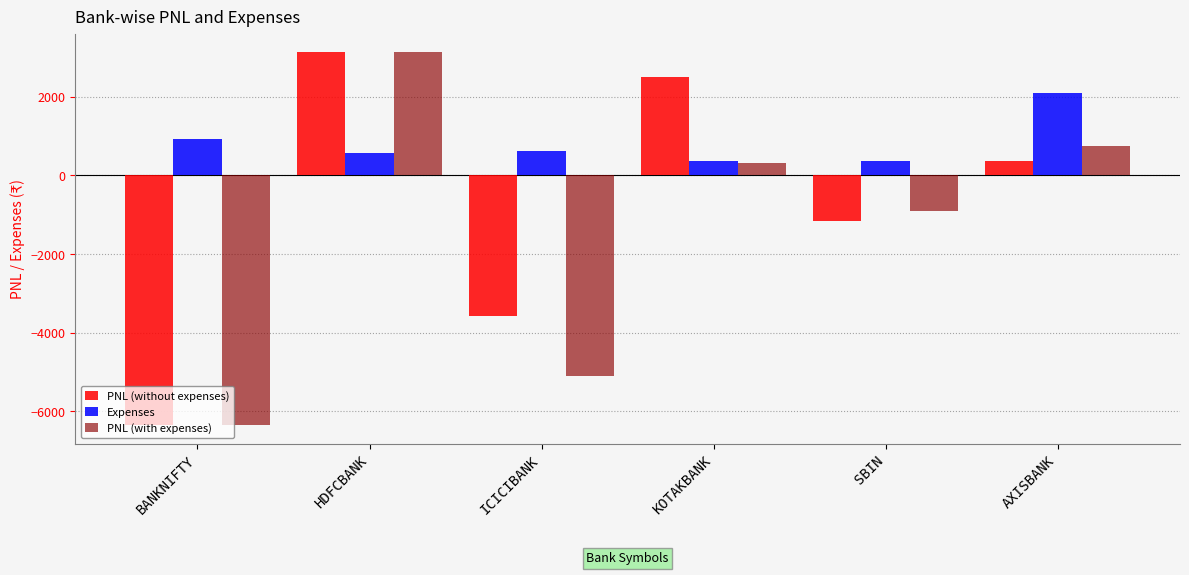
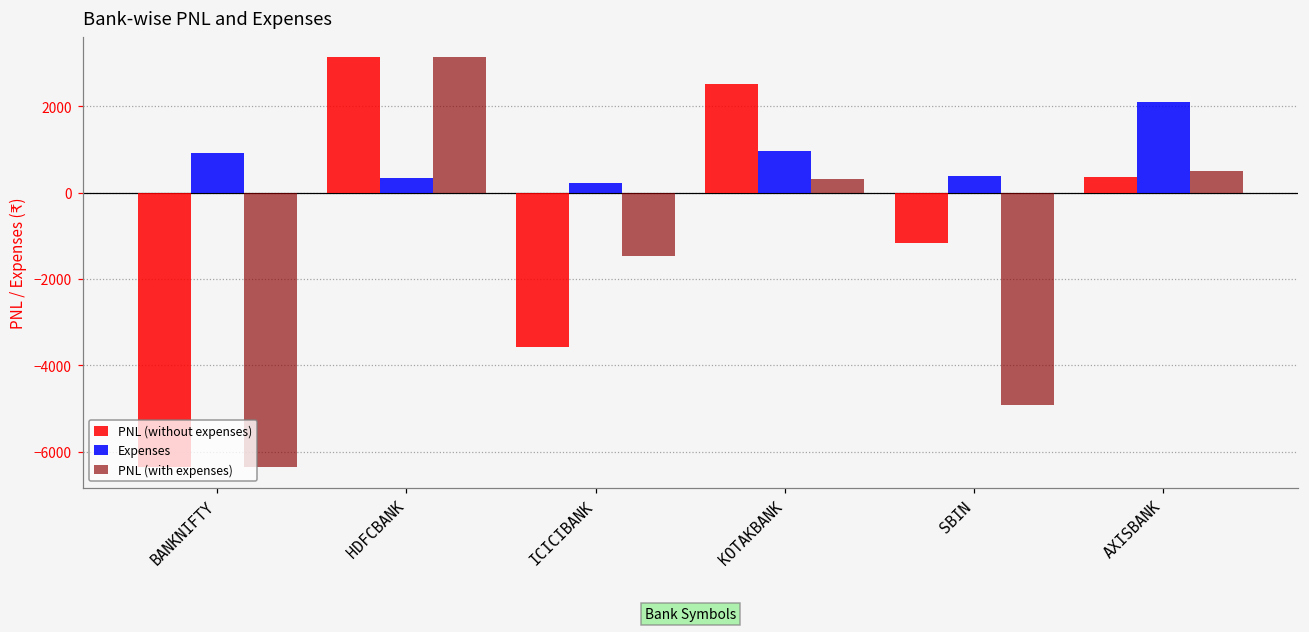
  {
    "PNL (without expenses)": {
      "HDFCBANK": 3100,
      "ICICIBANK": -3600,
      "KOTAKBANK": 2500,
      "SBIN": -1200,
      "AXISBANK": 400
    },
    "Expenses": {
      "BANKNIFTY": 900,
-     "HDFCBANK": 600,
-     "ICICIBANK": 600,
-     "KOTAKBANK": 400,
+     "HDFCBANK": 300,
+     "ICICIBANK": 200,
+     "KOTAKBANK": 1000,
      "SBIN": 400,
      "AXISBANK": 2100
    },
    "PNL (with expenses)": {
      "BANKNIFTY": -6400,
      "HDFCBANK": 3100,
-     "ICICIBANK": -5100,
+     "ICICIBANK": -1500,
      "KOTAKBANK": 300,
-     "SBIN": -900,
-     "AXISBANK": 800
+     "SBIN": -4900,
+     "AXISBANK": 500
    }
  }
